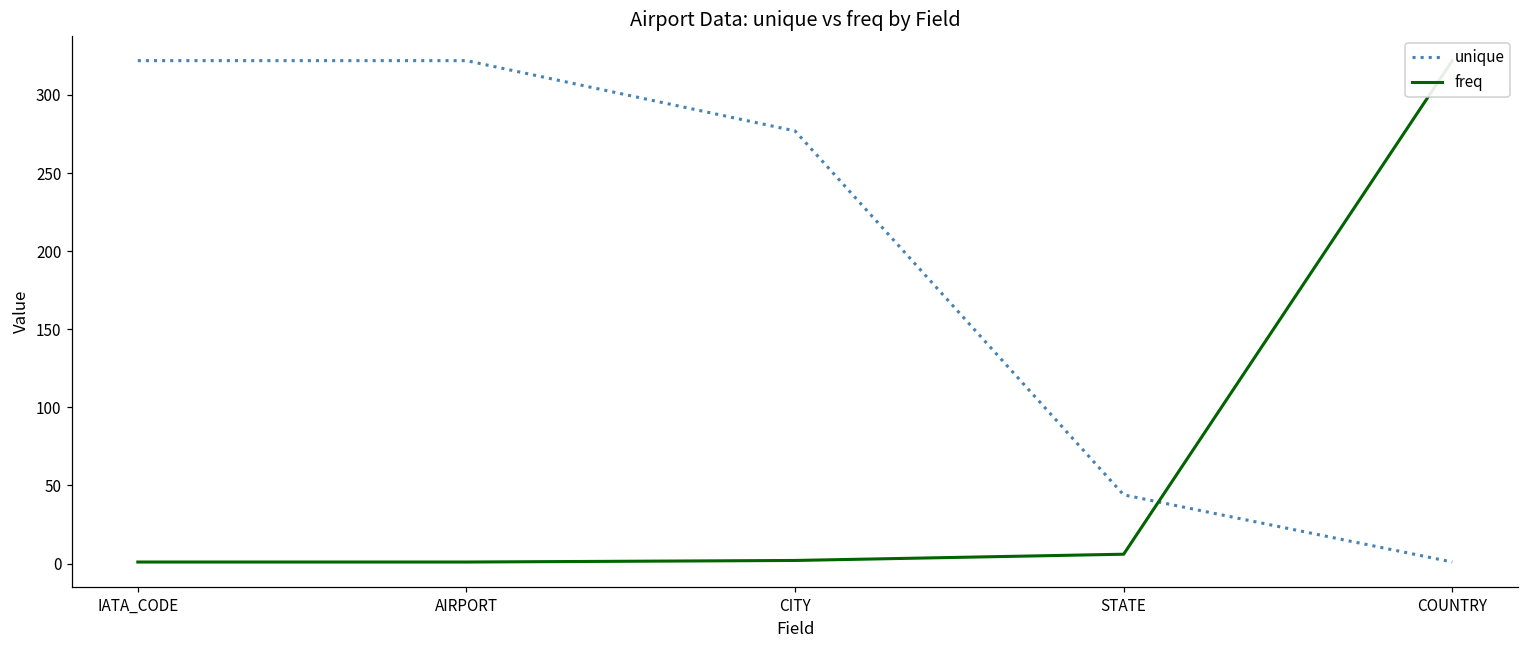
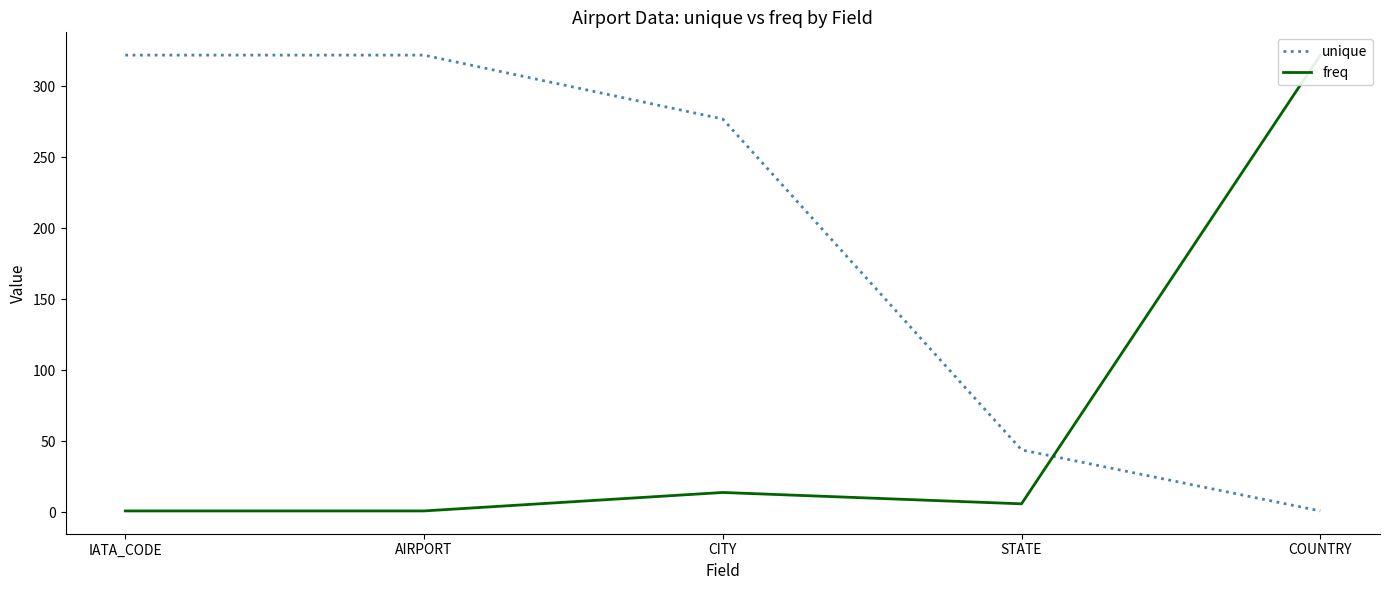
  {
    "unique": {
      "IATA_CODE": 322,
      "AIRPORT": 322,
      "CITY": 277,
      "STATE": 44,
      "COUNTRY": 1
    },
    "freq": {
      "IATA_CODE": 1,
      "AIRPORT": 1,
-     "CITY": 2,
+     "CITY": 14,
      "STATE": 6
    }
  }
